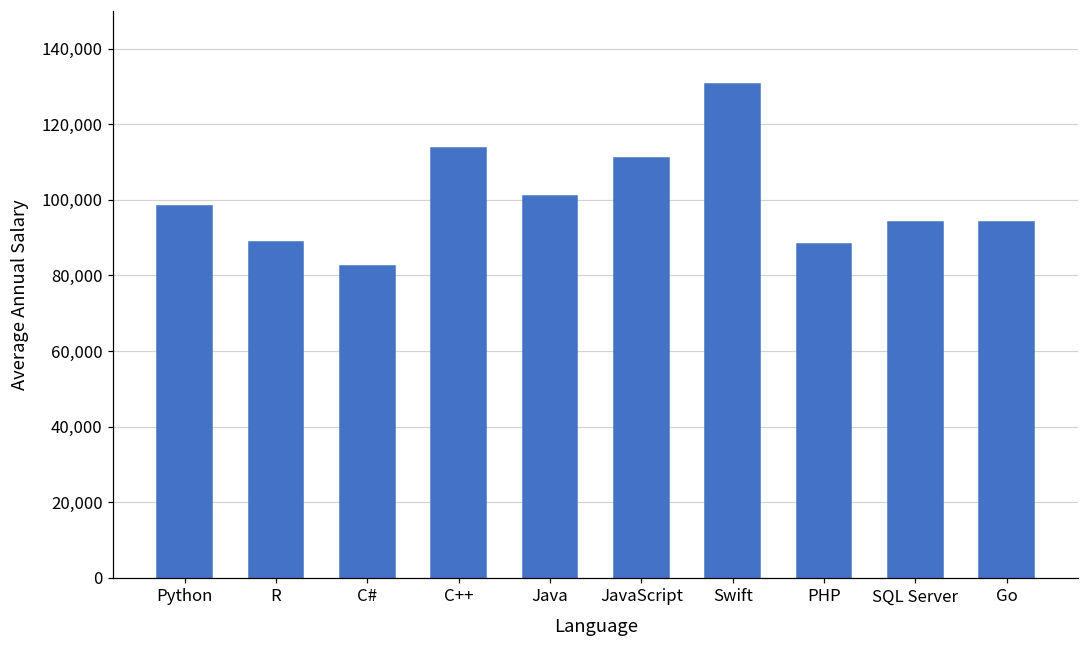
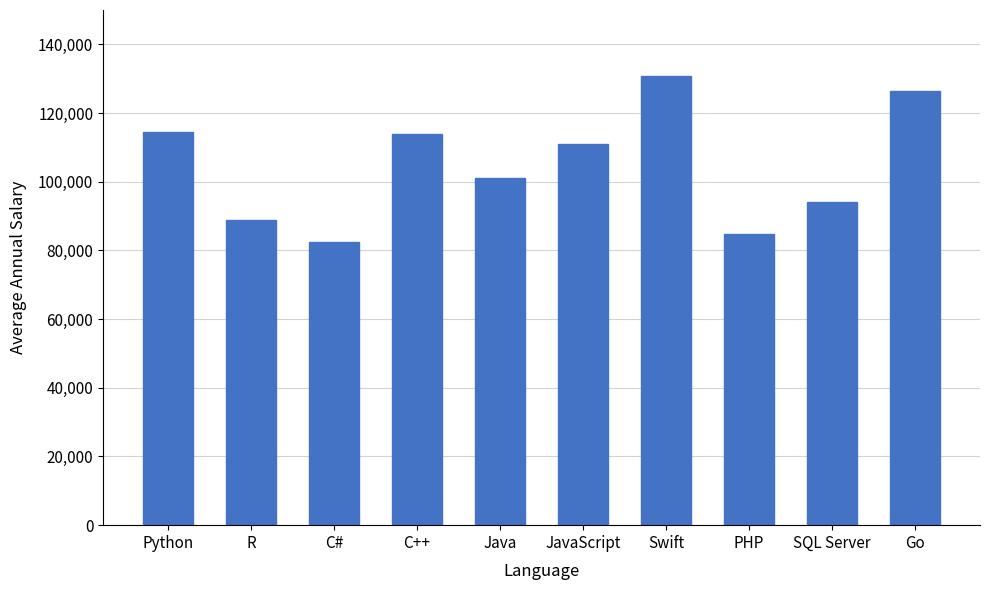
  {
-   "Python": "98,000",
+   "Python": "114,000",
    "R": "89,000",
    "C#": "82,000",
    "C++": "114,000",
    "Java": "101,000",
    "JavaScript": "111,000",
    "Swift": "131,000",
-   "PHP": "88,000",
+   "PHP": "85,000",
    "SQL Server": "94,000",
-   "Go": "94,000"
+   "Go": "126,000"
  }
